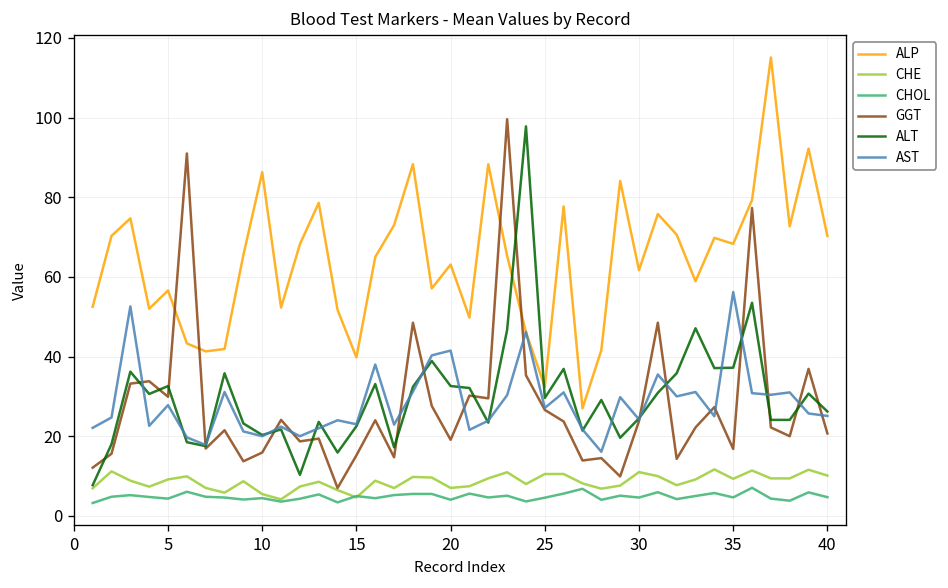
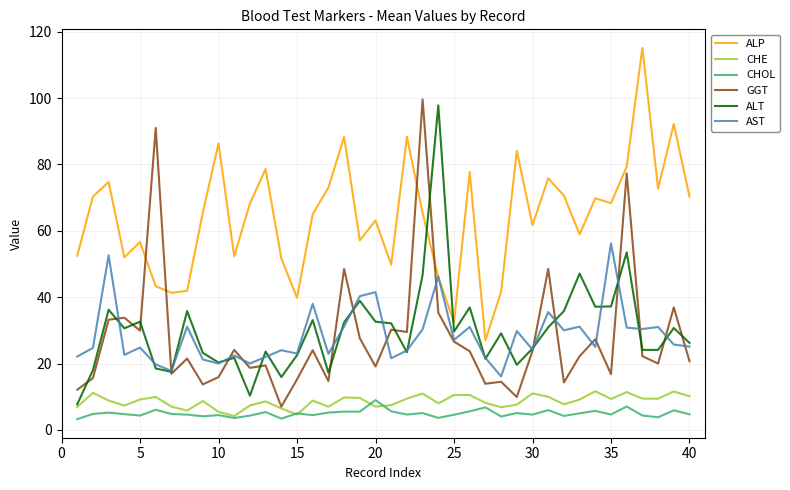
  {
    "ALP": {
      "5": 57,
      "10": 86,
      "15": 40,
      "20": 63,
      "25": 32,
      "30": 62,
      "35": 68,
      "40": 70
    },
    "CHE": {
      "5": 9,
      "10": 5,
      "20": 7,
      "25": 11,
      "30": 11,
      "35": 9,
      "40": 10
    },
    "CHOL": {
      "5": 4,
      "10": 4,
-     "20": 4,
+     "20": 9,
      "25": 5,
      "30": 5,
      "35": 5,
      "40": 5
    },
    "GGT": {
      "5": 30,
      "10": 16,
      "15": 15,
      "20": 19,
      "35": 17,
      "40": 21
    },
    "ALT": {
      "5": 33,
      "20": 33,
      "25": 30,
      "35": 37,
      "40": 26
    },
    "AST": {
-     "5": 28,
+     "5": 25,
      "20": 42,
      "35": 56,
      "40": 25
    }
  }
